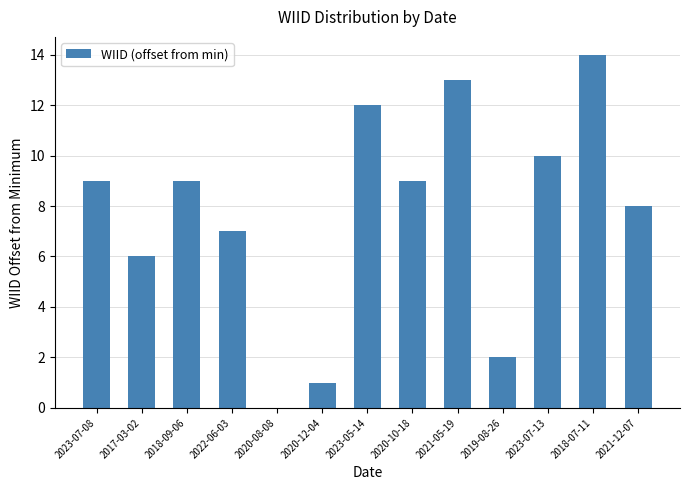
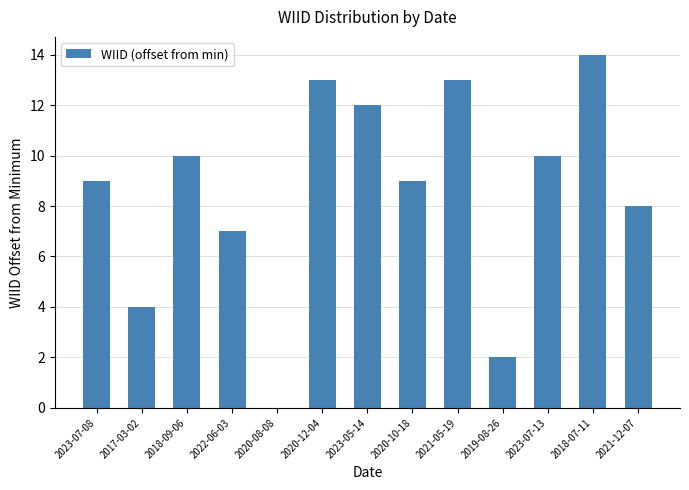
  {
    "2023-07-08": 9.0,
-   "2017-03-02": 6.0,
-   "2018-09-06": 9.0,
+   "2017-03-02": 4.0,
+   "2018-09-06": 10.0,
    "2022-06-03": 7.0,
    "2020-08-08": 0.0,
-   "2020-12-04": 1.0,
+   "2020-12-04": 13.0,
    "2023-05-14": 12.0,
    "2020-10-18": 9.0,
    "2021-05-19": 13.0,
    "2019-08-26": 2.0,
    "2023-07-13": 10.0,
    "2018-07-11": 14.0,
    "2021-12-07": 8.0
  }
